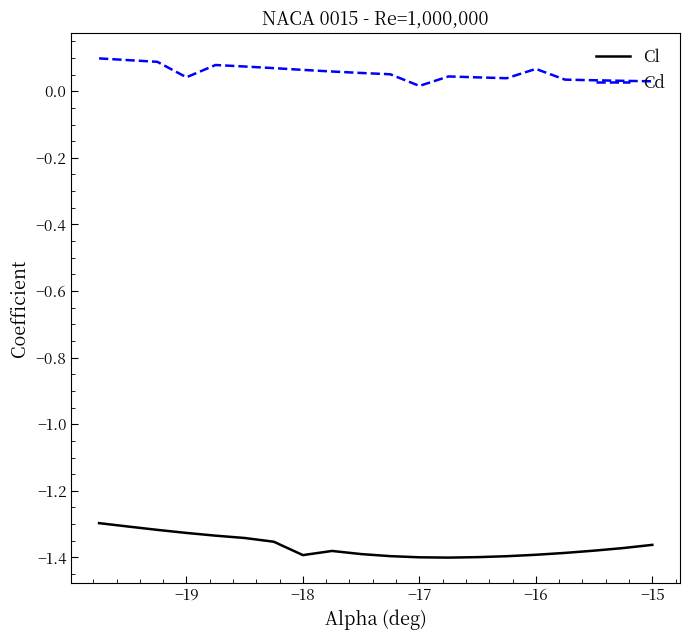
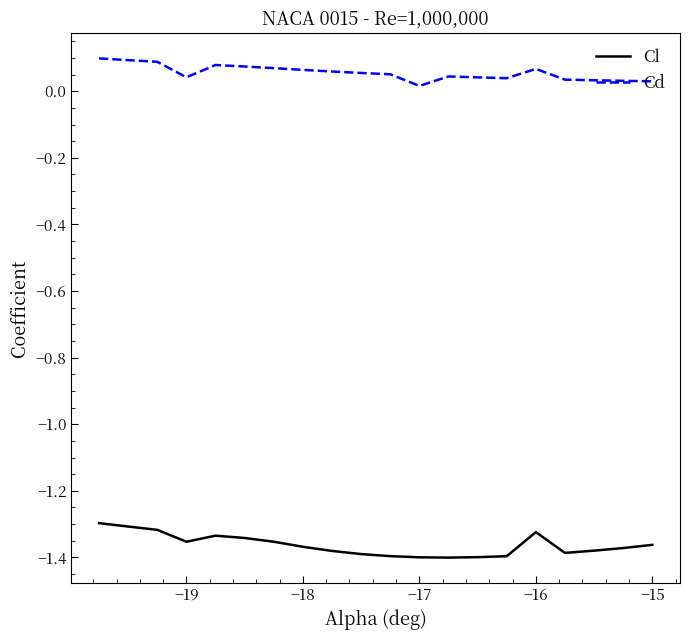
  {
    "Cl": {
-     "−19": -1.33,
-     "−18": -1.39,
+     "−19": -1.35,
+     "−18": -1.37,
      "−17": -1.40,
-     "−16": -1.39,
+     "−16": -1.32,
      "−15": -1.36
    },
    "Cd": {
      "−19": 0.04,
      "−18": 0.06,
      "−17": 0.02,
      "−16": 0.07,
      "−15": 0.03
    }
  }
